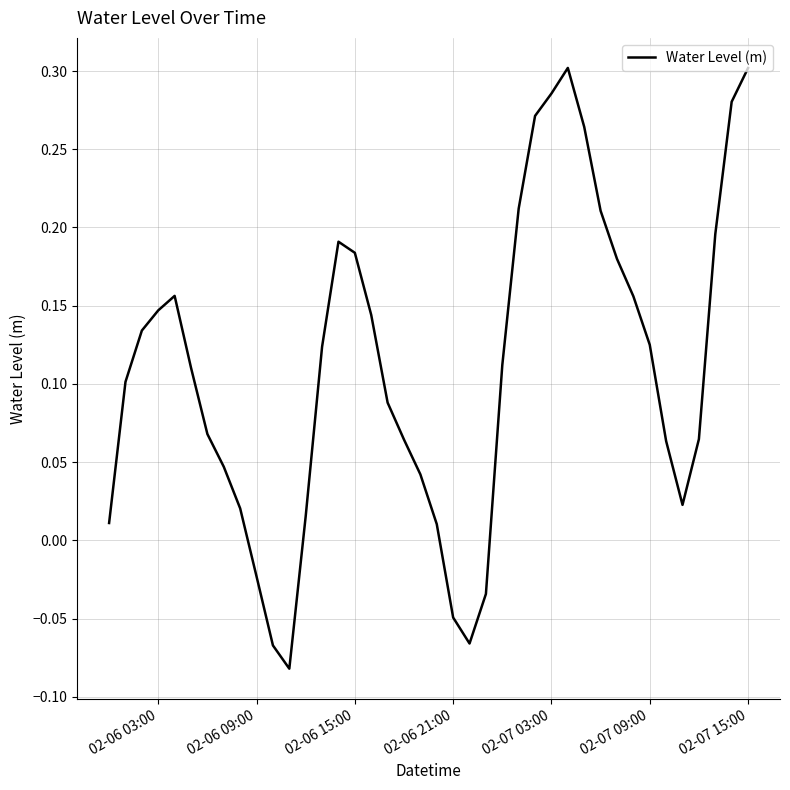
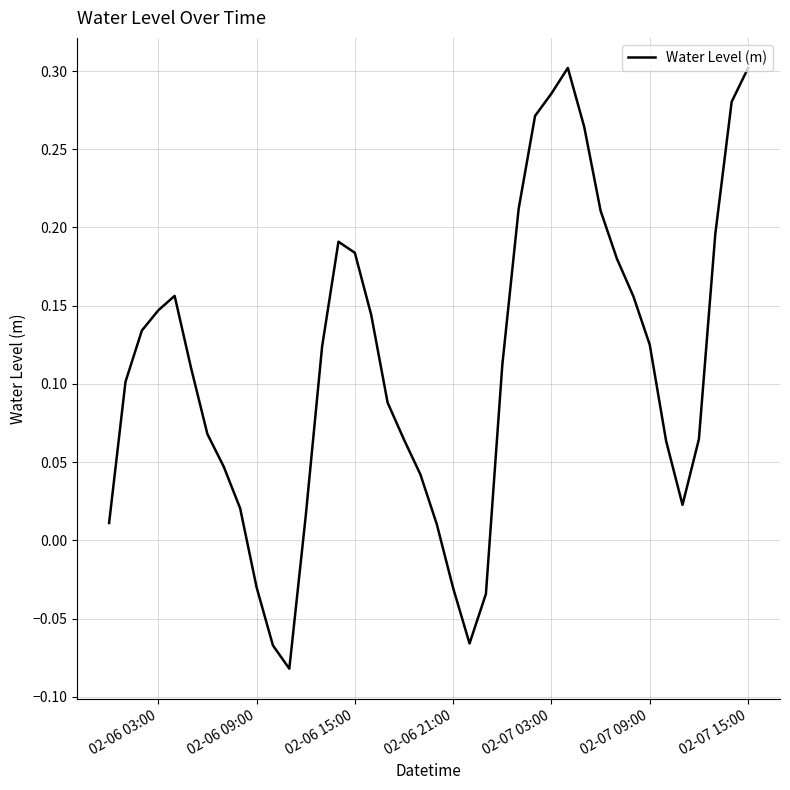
  {
    "02-06 03:00": 0.147,
-   "02-06 09:00": -0.023,
+   "02-06 09:00": -0.030,
    "02-06 15:00": 0.184,
-   "02-06 21:00": -0.049,
+   "02-06 21:00": -0.030,
    "02-07 03:00": 0.286,
    "02-07 09:00": 0.125
  }
